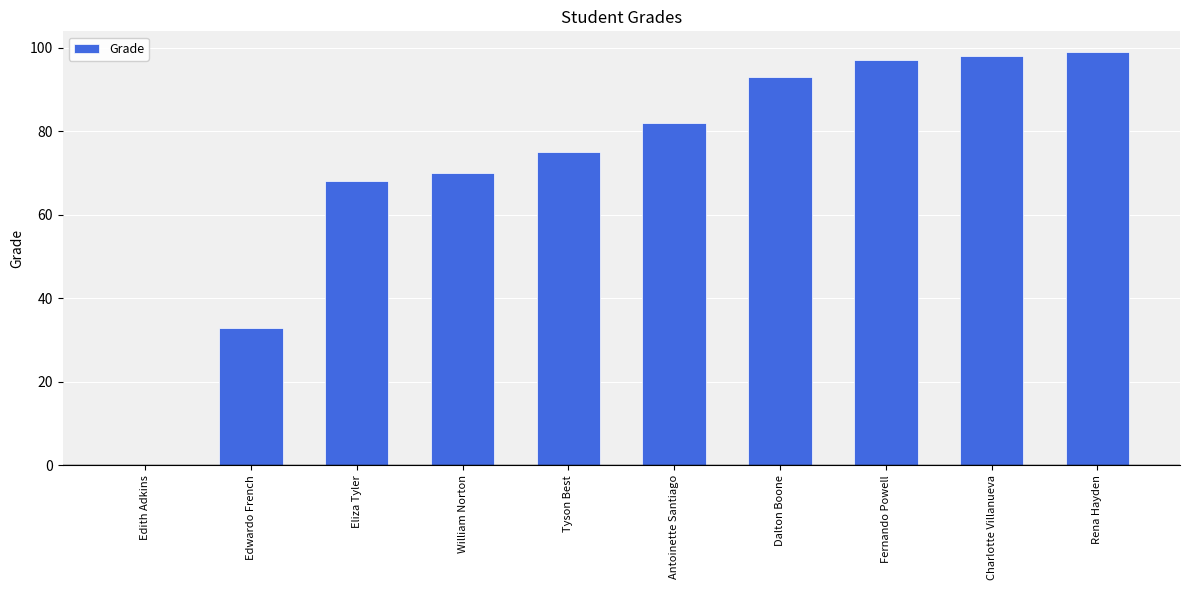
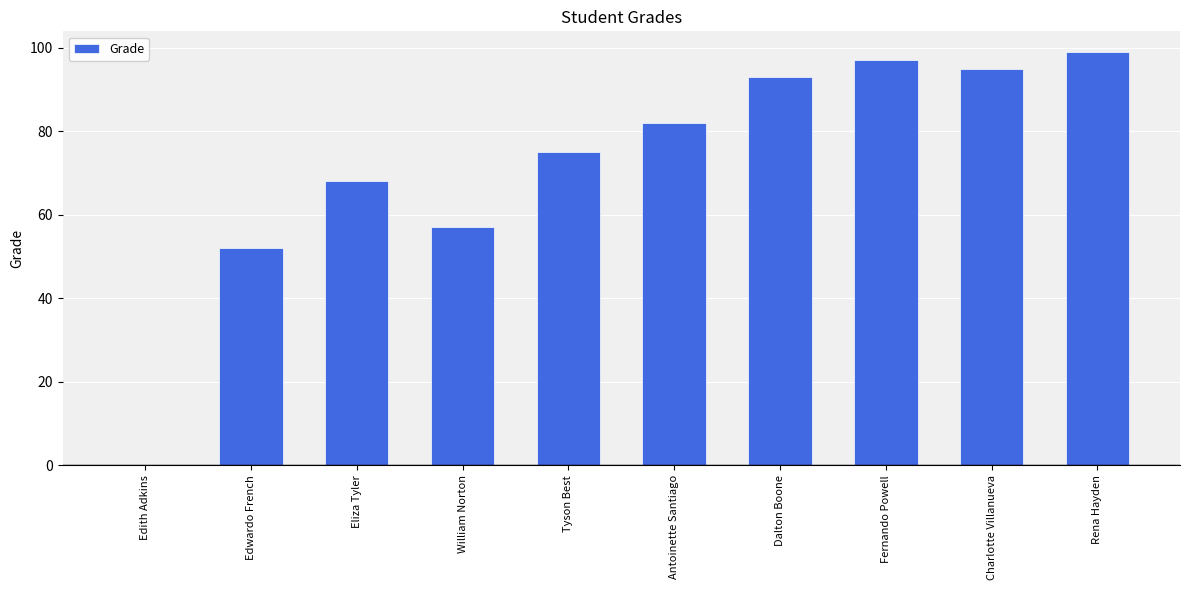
  {
    "Edith Adkins": 0,
-   "Edwardo French": 33,
+   "Edwardo French": 52,
    "Eliza Tyler": 68,
-   "William Norton": 70,
+   "William Norton": 57,
    "Tyson Best": 75,
    "Antoinette Santiago": 82,
    "Dalton Boone": 93,
    "Fernando Powell": 97,
-   "Charlotte Villanueva": 98,
+   "Charlotte Villanueva": 95,
    "Rena Hayden": 99
  }
